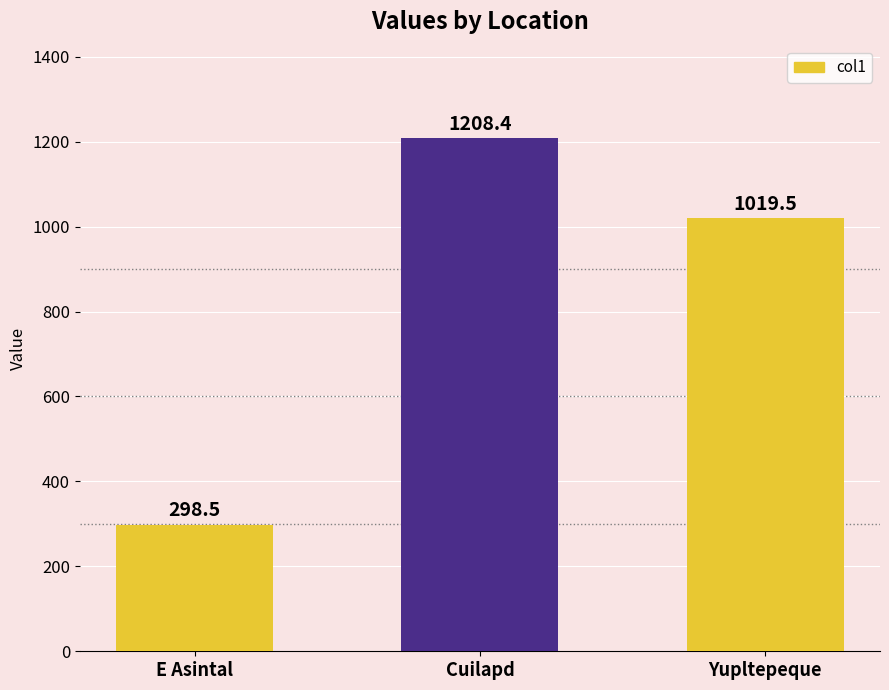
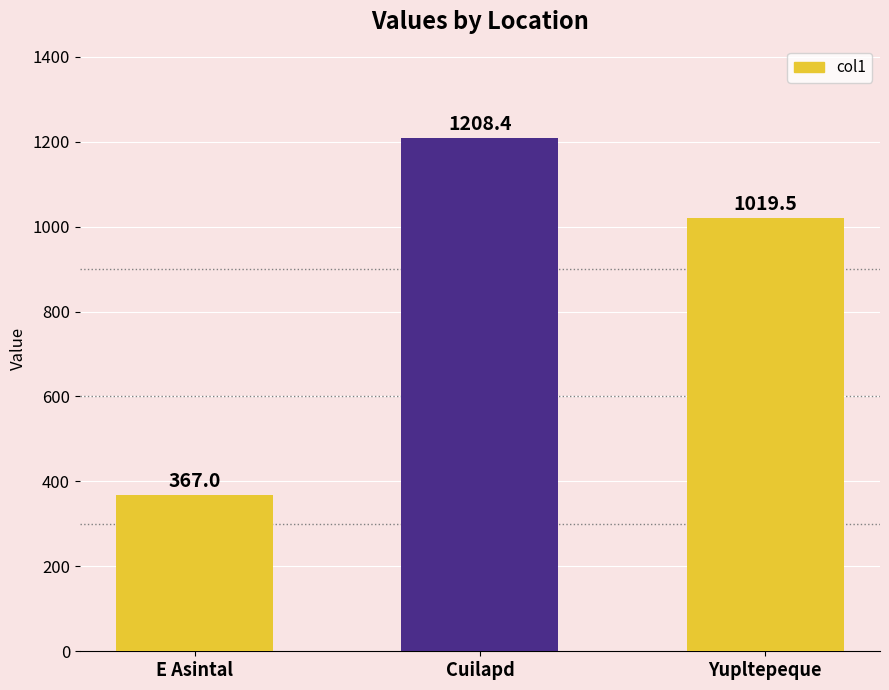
  {
-   "E Asintal": 298.5,
+   "E Asintal": 367.0,
    "Cuilapd": 1208.4,
    "Yupltepeque": 1019.5
  }
